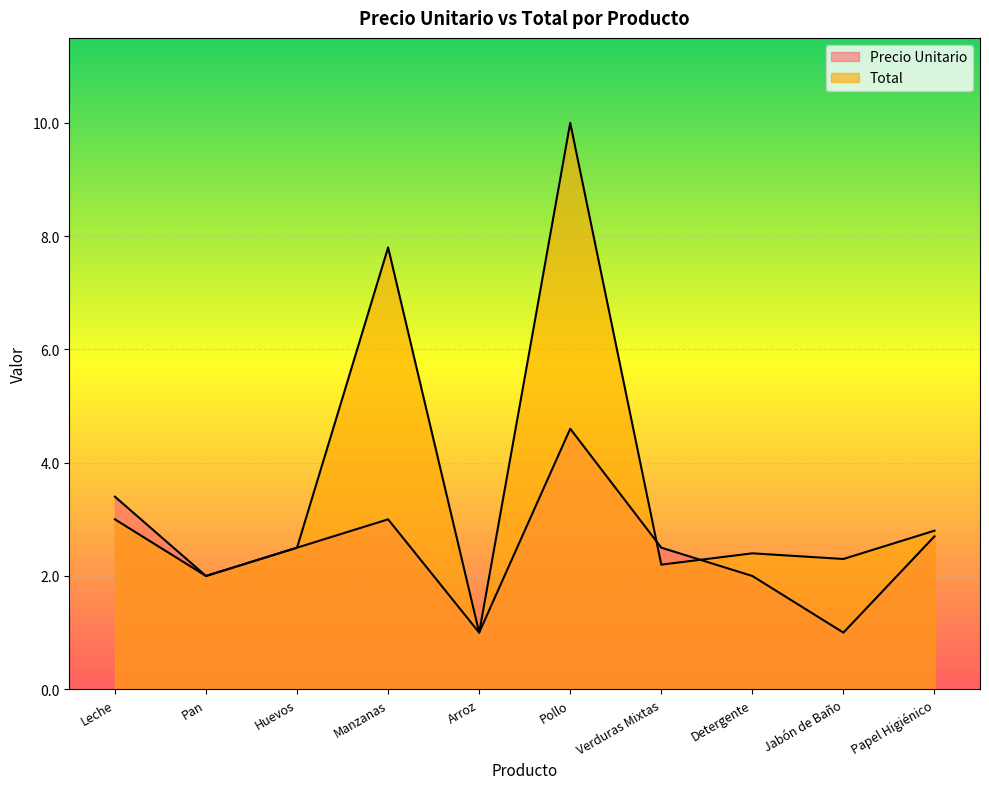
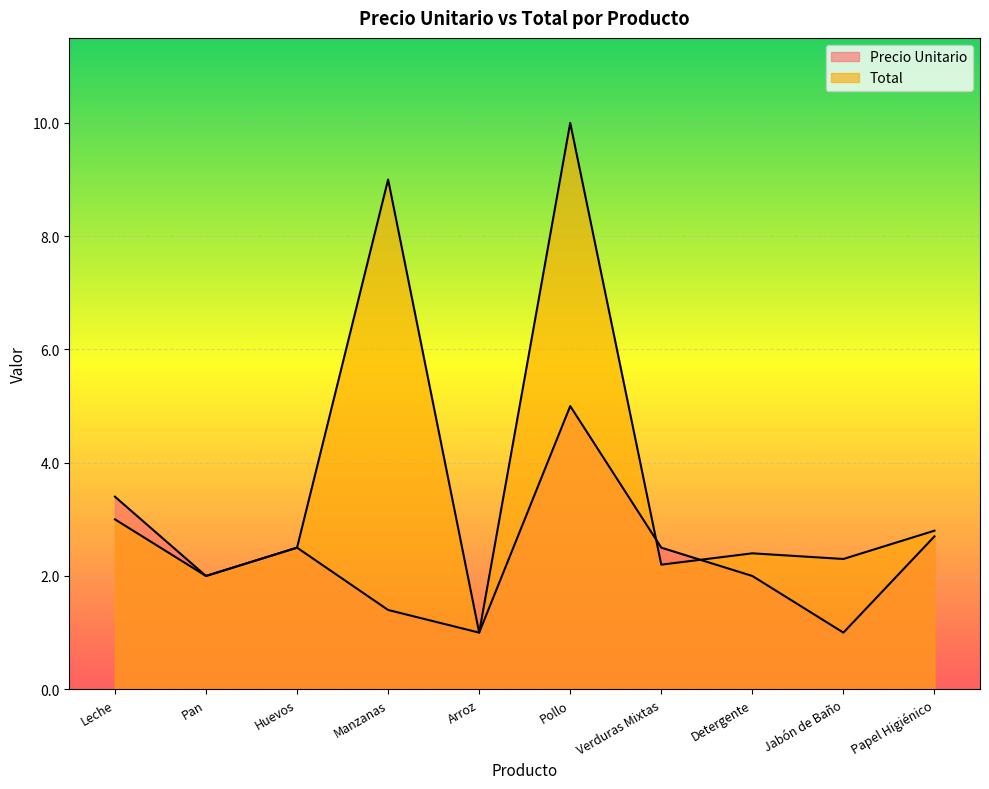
  {
    "Precio Unitario": {
      "Leche": 3.4,
-     "Manzanas": 3.0,
-     "Pollo": 4.6,
+     "Manzanas": 1.4,
+     "Pollo": 5.0,
      "Verduras Mixtas": 2.5,
      "Detergente": 2.0,
      "Jabón de Baño": 1.0,
      "Papel Higiénico": 2.7
    },
    "Total": {
      "Leche": 3.0,
-     "Manzanas": 7.8,
+     "Manzanas": 9.0,
      "Pollo": 10.0,
      "Verduras Mixtas": 2.2,
      "Detergente": 2.4,
      "Jabón de Baño": 2.3,
      "Papel Higiénico": 2.8
    }
  }
